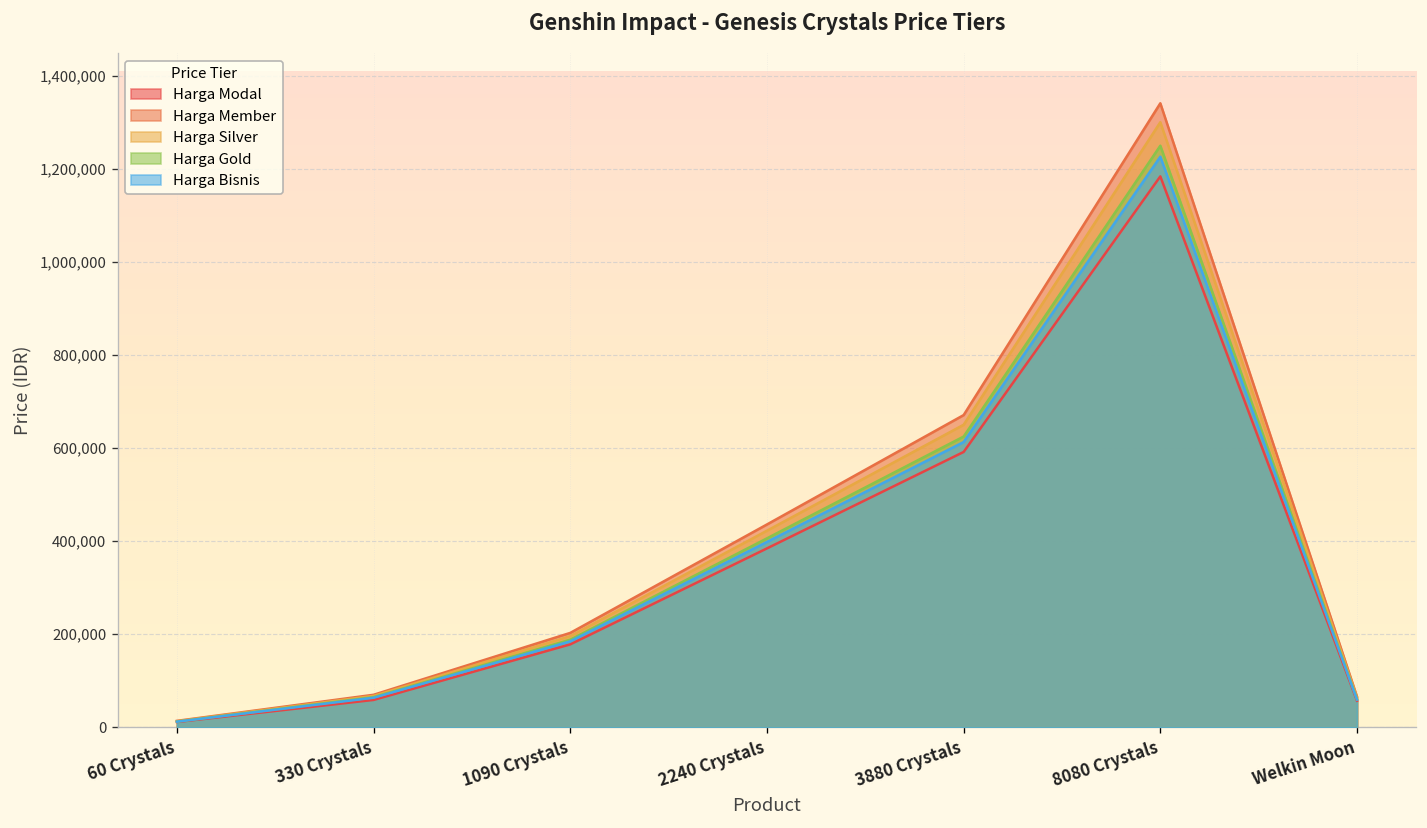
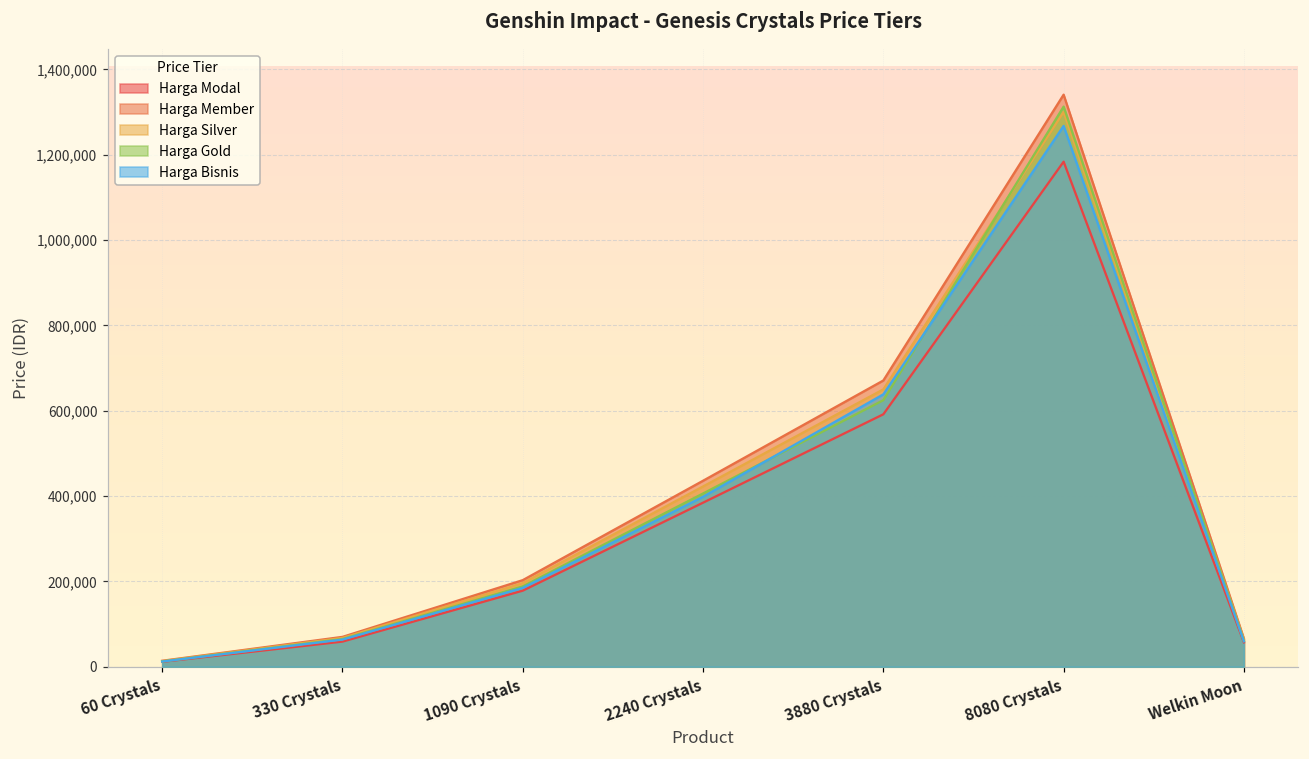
  {
    "Harga Gold": {
      "2240 Crystals": "410,000",
      "3880 Crystals": "620,000",
-     "8080 Crystals": "1,250,000"
+     "8080 Crystals": "1,310,000"
    },
    "Harga Bisnis": {
      "2240 Crystals": "400,000",
-     "3880 Crystals": "610,000",
-     "8080 Crystals": "1,230,000"
+     "3880 Crystals": "640,000",
+     "8080 Crystals": "1,270,000"
    }
  }
